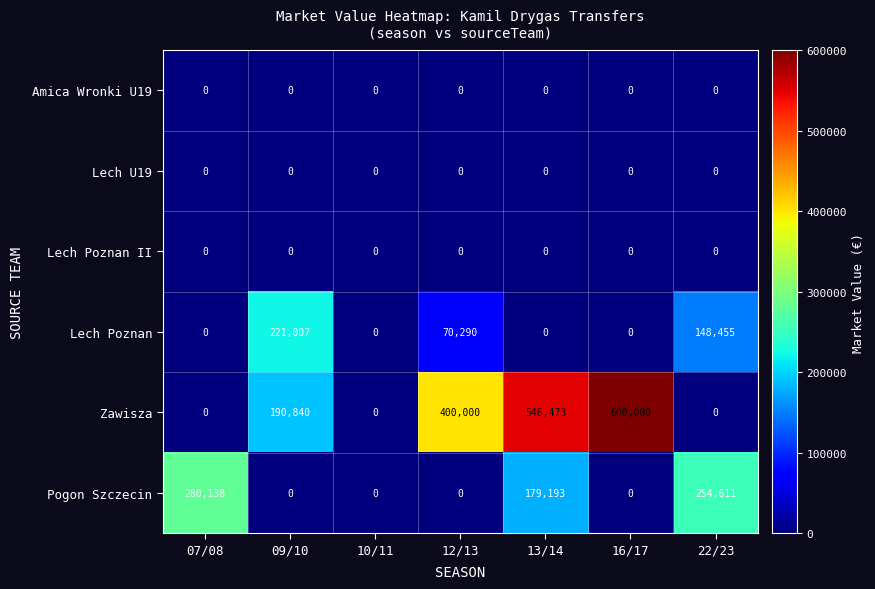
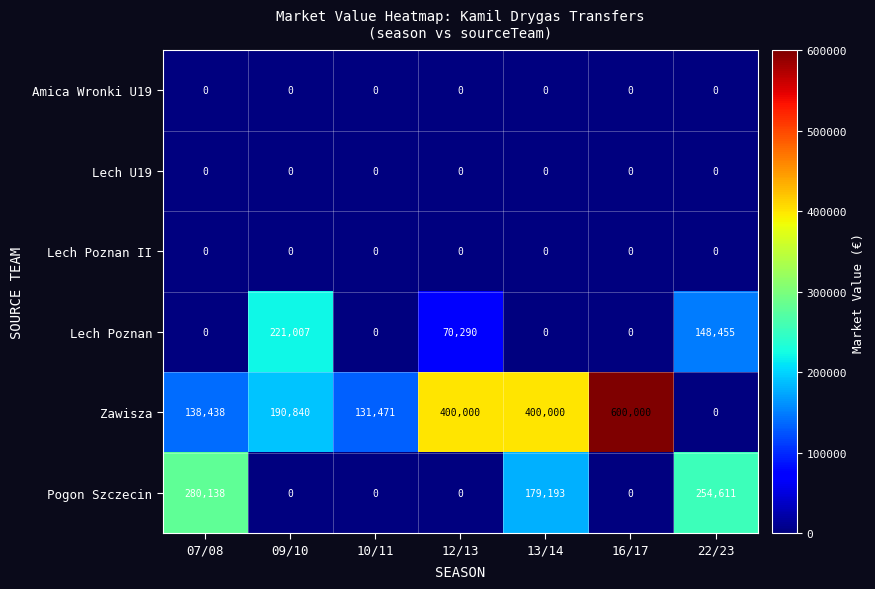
  {
    "Amica Wronki U19": {
      "07/08": "0",
      "09/10": "0",
      "10/11": "0",
      "12/13": "0",
      "13/14": "0",
      "16/17": "0",
      "22/23": "0"
    },
    "Lech U19": {
      "07/08": "0",
      "09/10": "0",
      "10/11": "0",
      "12/13": "0",
      "13/14": "0",
      "16/17": "0",
      "22/23": "0"
    },
    "Lech Poznan II": {
      "07/08": "0",
      "09/10": "0",
      "10/11": "0",
      "12/13": "0",
      "13/14": "0",
      "16/17": "0",
      "22/23": "0"
    },
    "Lech Poznan": {
      "07/08": "0",
      "09/10": "221,007",
      "10/11": "0",
      "12/13": "70,290",
      "13/14": "0",
      "16/17": "0",
      "22/23": "148,455"
    },
    "Zawisza": {
-     "07/08": "0",
+     "07/08": "138,438",
      "09/10": "190,840",
-     "10/11": "0",
+     "10/11": "131,471",
      "12/13": "400,000",
-     "13/14": "546,473",
+     "13/14": "400,000",
      "16/17": "600,000",
      "22/23": "0"
    },
    "Pogon Szczecin": {
      "07/08": "280,138",
      "09/10": "0",
      "10/11": "0",
      "12/13": "0",
      "13/14": "179,193",
      "16/17": "0",
      "22/23": "254,611"
    }
  }
